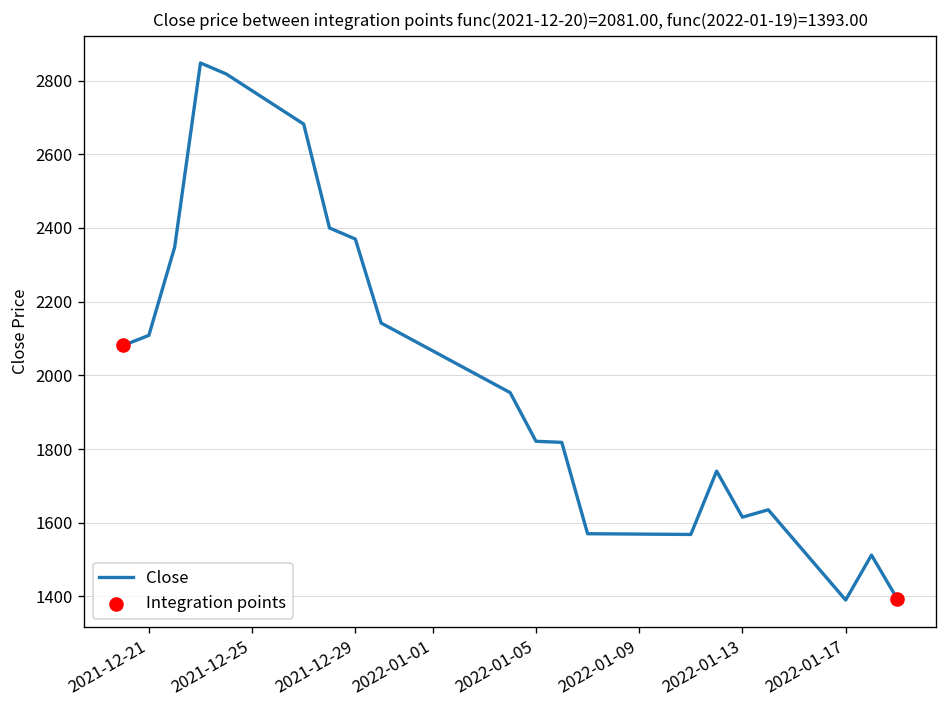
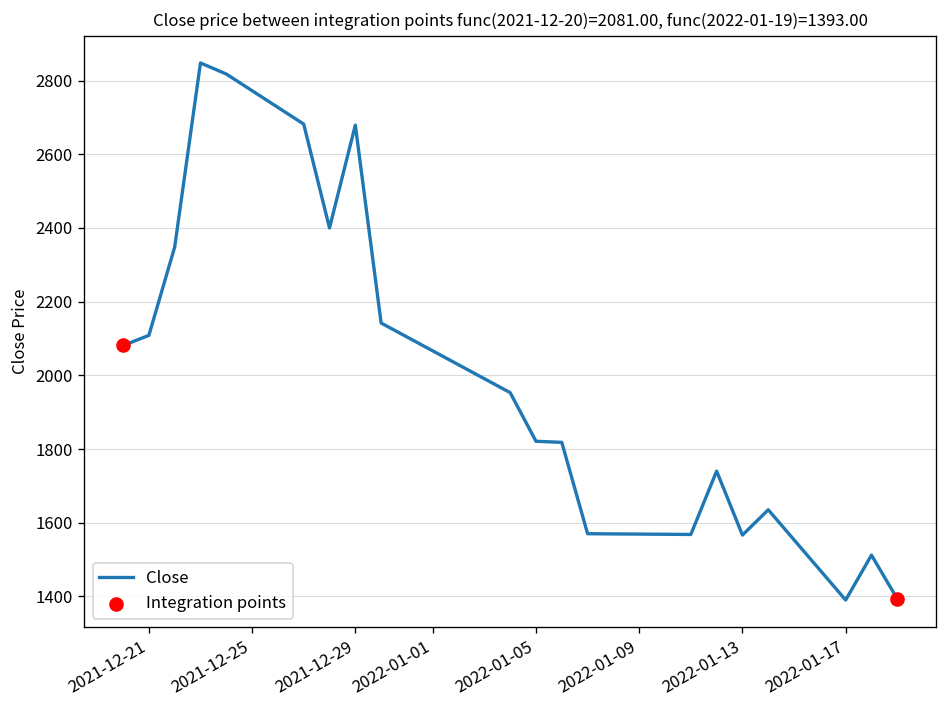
  {
    "Close": {
      "2021-12-21": 2110,
-     "2021-12-29": 2370,
+     "2021-12-29": 2680,
      "2022-01-05": 1820,
-     "2022-01-13": 1620,
+     "2022-01-13": 1570,
      "2022-01-17": 1390
    }
  }
